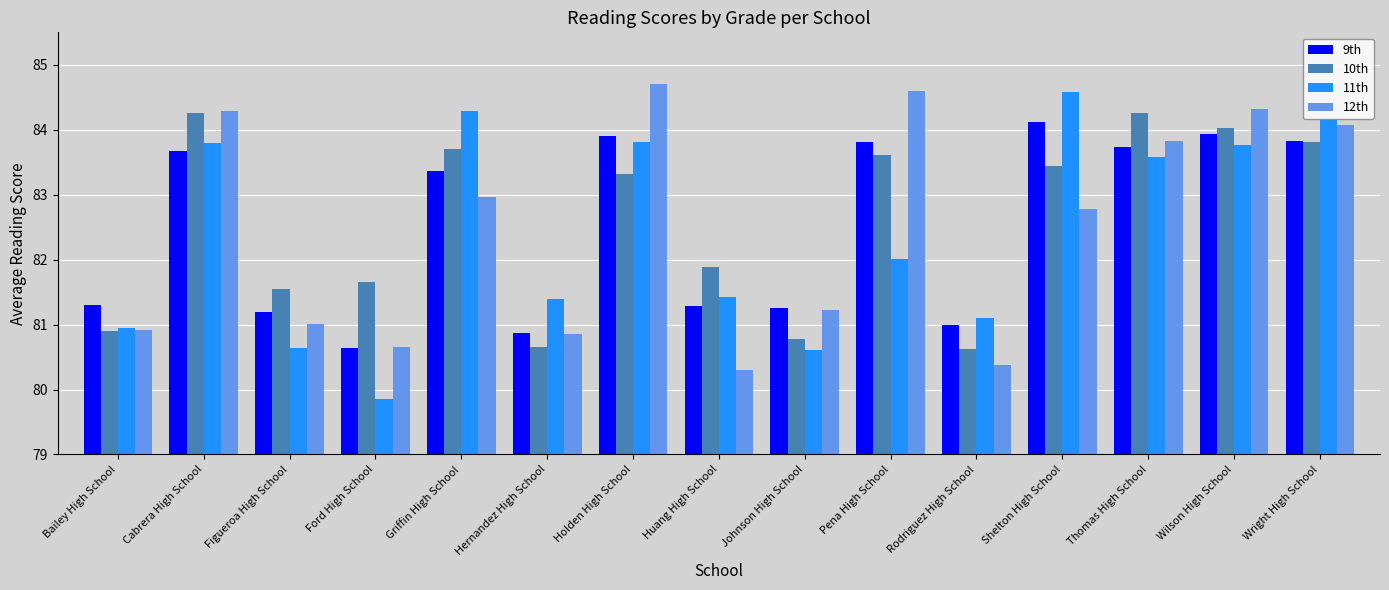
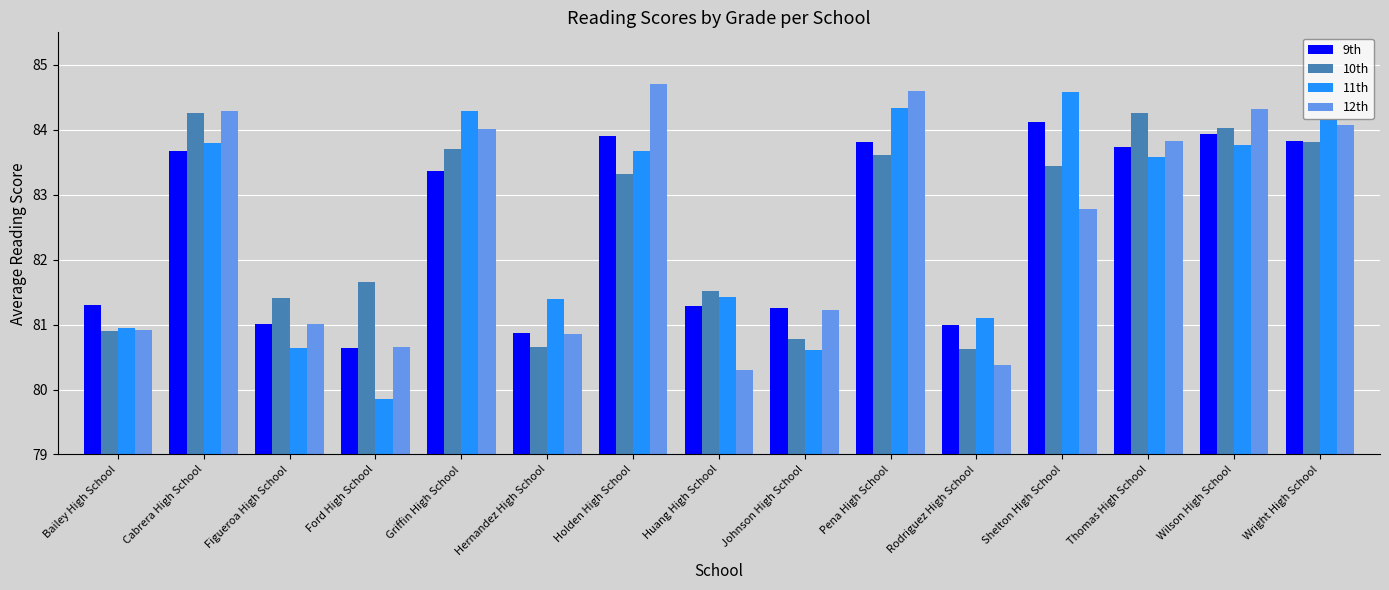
  {
    "9th": {
      "Bailey High School": 81.3,
      "Cabrera High School": 83.7,
-     "Figueroa High School": 81.2,
+     "Figueroa High School": 81.0,
      "Ford High School": 80.6,
      "Griffin High School": 83.4,
      "Hernandez High School": 80.9,
      "Holden High School": 83.9,
      "Huang High School": 81.3,
      "Johnson High School": 81.3,
      "Pena High School": 83.8,
      "Rodriguez High School": 81.0,
      "Shelton High School": 84.1,
      "Thomas High School": 83.7,
      "Wilson High School": 83.9,
      "Wright High School": 83.8
    },
    "10th": {
      "Bailey High School": 80.9,
      "Cabrera High School": 84.3,
-     "Figueroa High School": 81.5,
+     "Figueroa High School": 81.4,
      "Ford High School": 81.7,
      "Griffin High School": 83.7,
      "Hernandez High School": 80.7,
      "Holden High School": 83.3,
-     "Huang High School": 81.9,
+     "Huang High School": 81.5,
      "Johnson High School": 80.8,
      "Pena High School": 83.6,
      "Rodriguez High School": 80.6,
      "Shelton High School": 83.4,
      "Thomas High School": 84.3,
      "Wilson High School": 84.0,
      "Wright High School": 83.8
    },
    "11th": {
      "Bailey High School": 80.9,
      "Cabrera High School": 83.8,
      "Figueroa High School": 80.6,
      "Ford High School": 79.8,
      "Griffin High School": 84.3,
      "Hernandez High School": 81.4,
-     "Holden High School": 83.8,
+     "Holden High School": 83.7,
      "Huang High School": 81.4,
      "Johnson High School": 80.6,
-     "Pena High School": 82.0,
+     "Pena High School": 84.3,
      "Rodriguez High School": 81.1,
      "Shelton High School": 84.6,
      "Thomas High School": 83.6,
      "Wilson High School": 83.8,
      "Wright High School": 84.2
    },
    "12th": {
      "Bailey High School": 80.9,
      "Cabrera High School": 84.3,
      "Figueroa High School": 81.0,
      "Ford High School": 80.7,
-     "Griffin High School": 83.0,
+     "Griffin High School": 84.0,
      "Hernandez High School": 80.9,
      "Holden High School": 84.7,
      "Huang High School": 80.3,
      "Johnson High School": 81.2,
      "Pena High School": 84.6,
      "Rodriguez High School": 80.4,
      "Shelton High School": 82.8,
      "Thomas High School": 83.8,
      "Wilson High School": 84.3,
      "Wright High School": 84.1
    }
  }
